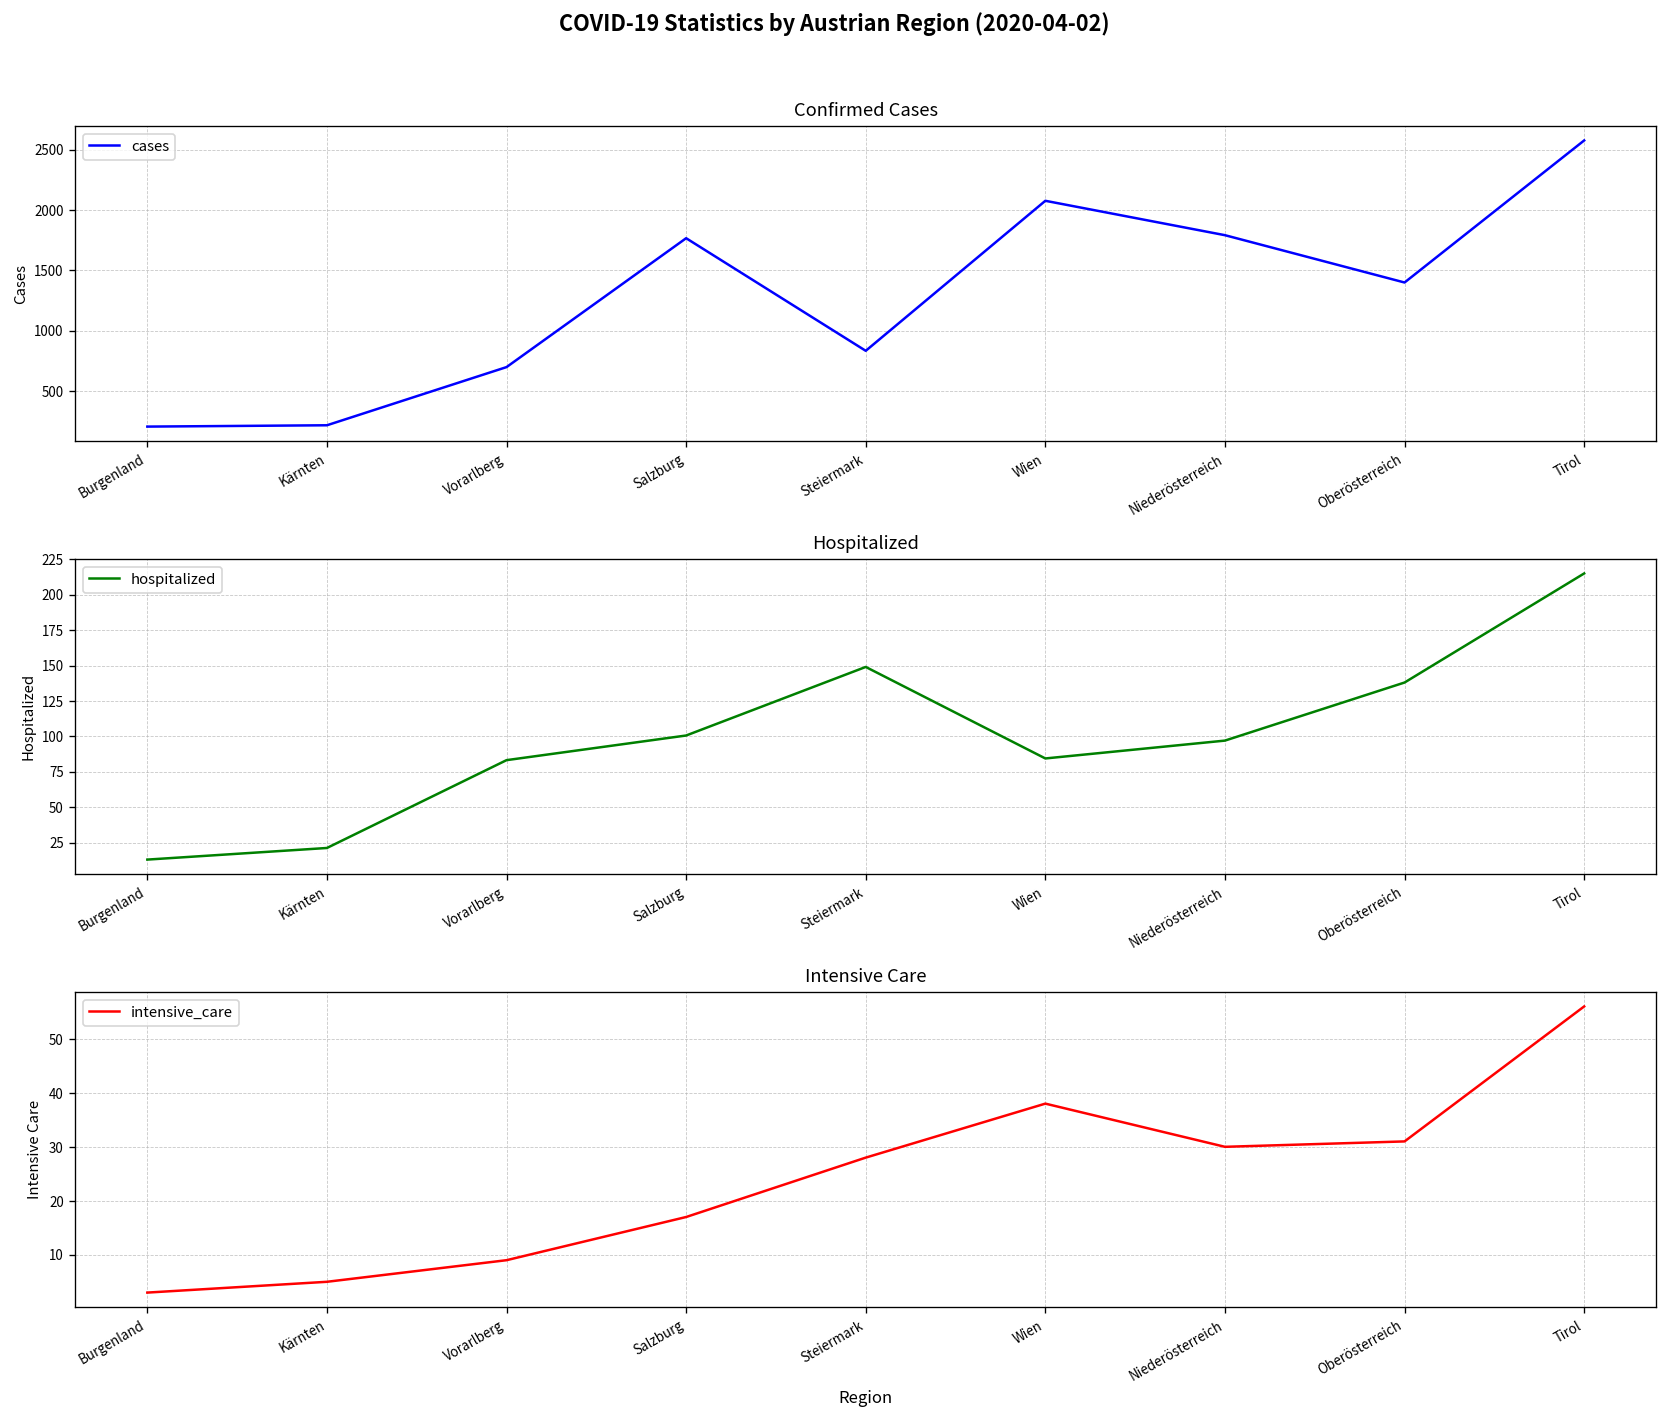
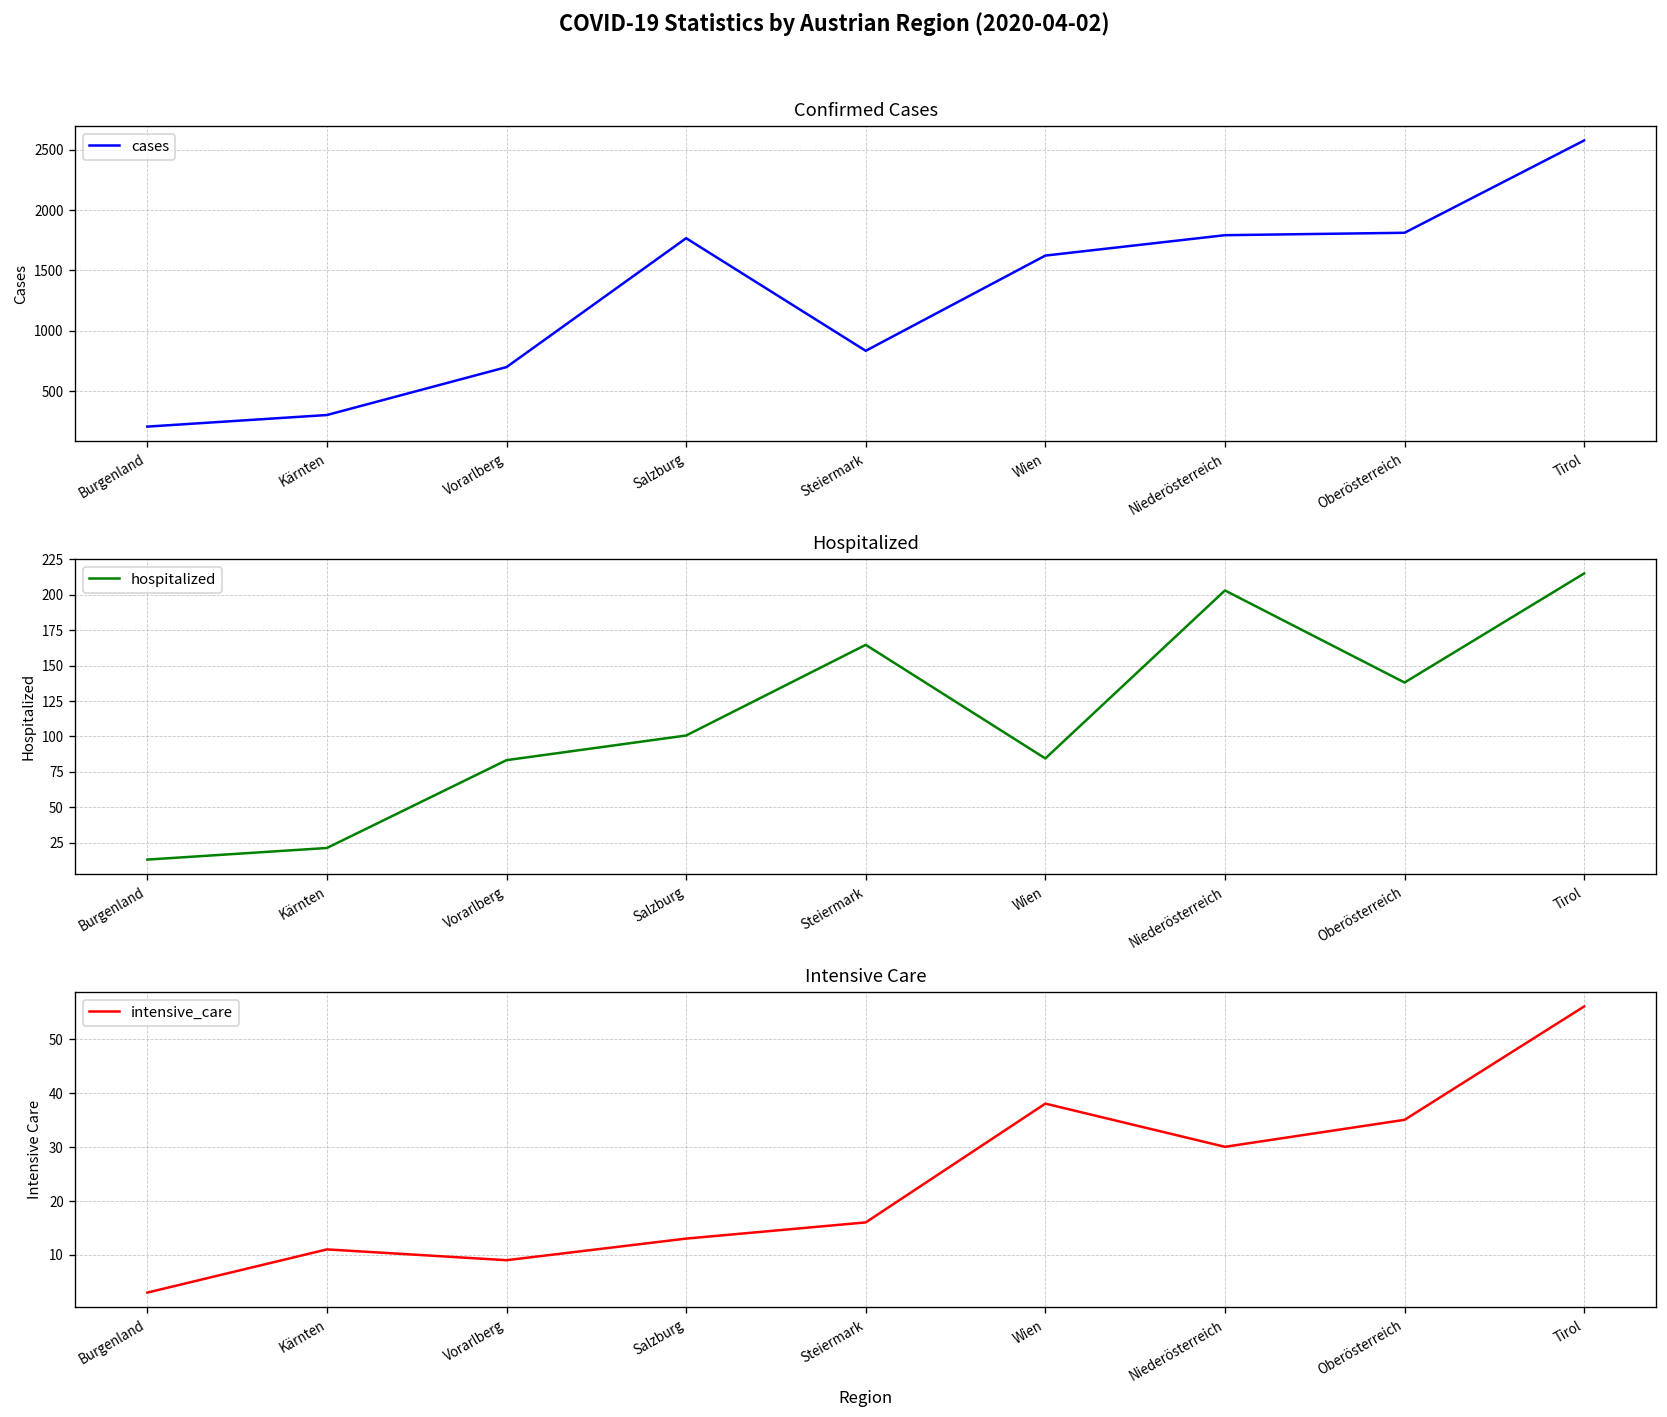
  {
    "Confirmed Cases": {
      "Burgenland": 200,
-     "Kärnten": 220,
+     "Kärnten": 300,
      "Vorarlberg": 700,
      "Salzburg": 1770,
      "Steiermark": 830,
-     "Wien": 2080,
+     "Wien": 1620,
      "Niederösterreich": 1790,
-     "Oberösterreich": 1400,
+     "Oberösterreich": 1810,
      "Tirol": 2580
    },
    "Hospitalized": {
      "Burgenland": 13,
      "Kärnten": 21,
      "Vorarlberg": 83,
      "Salzburg": 101,
-     "Steiermark": 149,
+     "Steiermark": 165,
      "Wien": 84,
-     "Niederösterreich": 97,
+     "Niederösterreich": 203,
      "Oberösterreich": 138,
      "Tirol": 215
    },
    "Intensive Care": {
      "Burgenland": 3,
-     "Kärnten": 5,
+     "Kärnten": 11,
      "Vorarlberg": 9,
-     "Salzburg": 17,
-     "Steiermark": 28,
+     "Salzburg": 13,
+     "Steiermark": 16,
      "Wien": 38,
      "Niederösterreich": 30,
-     "Oberösterreich": 31,
+     "Oberösterreich": 35,
      "Tirol": 56
    }
  }
